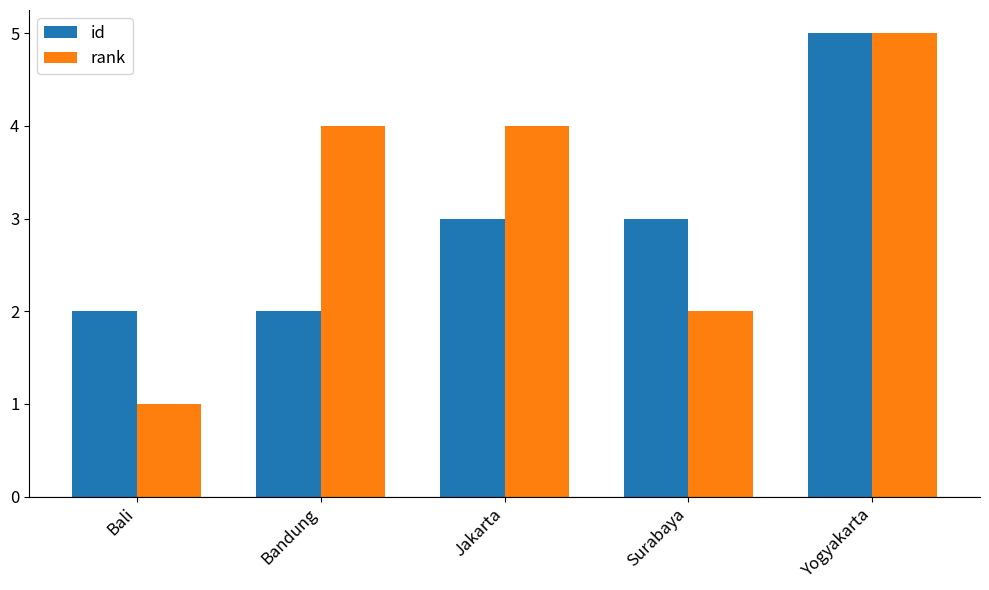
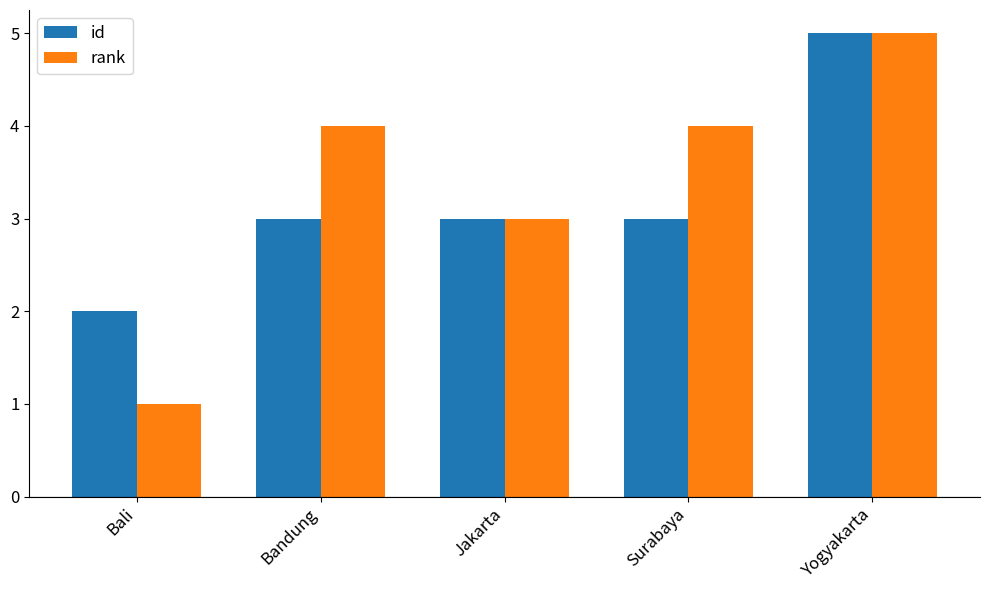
  {
    "id": {
      "Bali": 2,
-     "Bandung": 2,
+     "Bandung": 3,
      "Jakarta": 3,
      "Surabaya": 3,
      "Yogyakarta": 5
    },
    "rank": {
      "Bali": 1,
      "Bandung": 4,
-     "Jakarta": 4,
-     "Surabaya": 2,
+     "Jakarta": 3,
+     "Surabaya": 4,
      "Yogyakarta": 5
    }
  }
